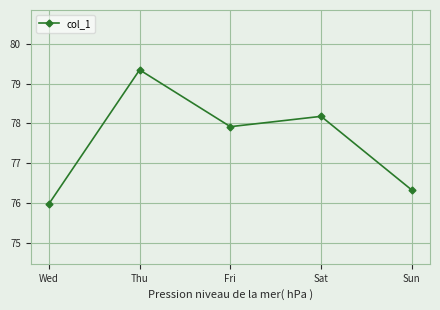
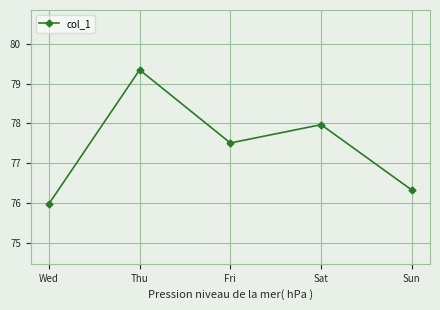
  {
    "Wed": 76.0,
    "Thu": 79.3,
-   "Fri": 77.9,
-   "Sat": 78.2,
+   "Fri": 77.5,
+   "Sat": 78.0,
    "Sun": 76.3
  }
